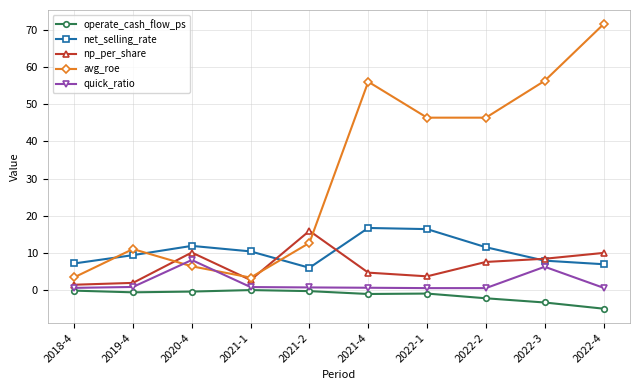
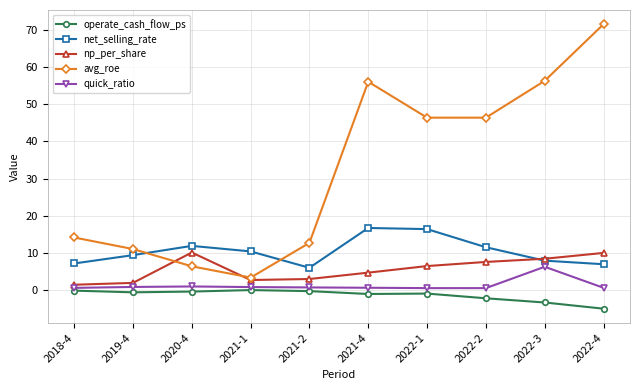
  {
    "operate_cash_flow_ps": {
      "2018-4": 0,
      "2019-4": -1,
      "2020-4": 0,
      "2021-1": 0,
      "2021-2": 0,
      "2021-4": -1,
      "2022-1": -1,
      "2022-2": -2,
      "2022-3": -3,
      "2022-4": -5
    },
    "net_selling_rate": {
      "2018-4": 7,
      "2019-4": 9,
      "2020-4": 12,
      "2021-1": 10,
      "2021-2": 6,
      "2021-4": 17,
      "2022-1": 16,
      "2022-2": 12,
      "2022-4": 7
    },
    "np_per_share": {
      "2018-4": 2,
      "2019-4": 2,
      "2020-4": 10,
-     "2021-2": 16,
+     "2021-2": 3,
      "2021-4": 5,
-     "2022-1": 4,
+     "2022-1": 7,
      "2022-2": 8,
      "2022-4": 10
    },
    "avg_roe": {
-     "2018-4": 4,
+     "2018-4": 14,
      "2019-4": 11,
      "2020-4": 6,
      "2021-2": 13,
      "2021-4": 56,
      "2022-1": 46,
      "2022-2": 46,
      "2022-3": 56,
      "2022-4": 71
    },
    "quick_ratio": {
      "2018-4": 1,
      "2019-4": 1,
-     "2020-4": 8,
+     "2020-4": 1,
      "2021-1": 1,
      "2021-2": 1,
      "2021-4": 1,
      "2022-1": 1,
      "2022-2": 1,
      "2022-3": 6,
      "2022-4": 1
    }
  }
